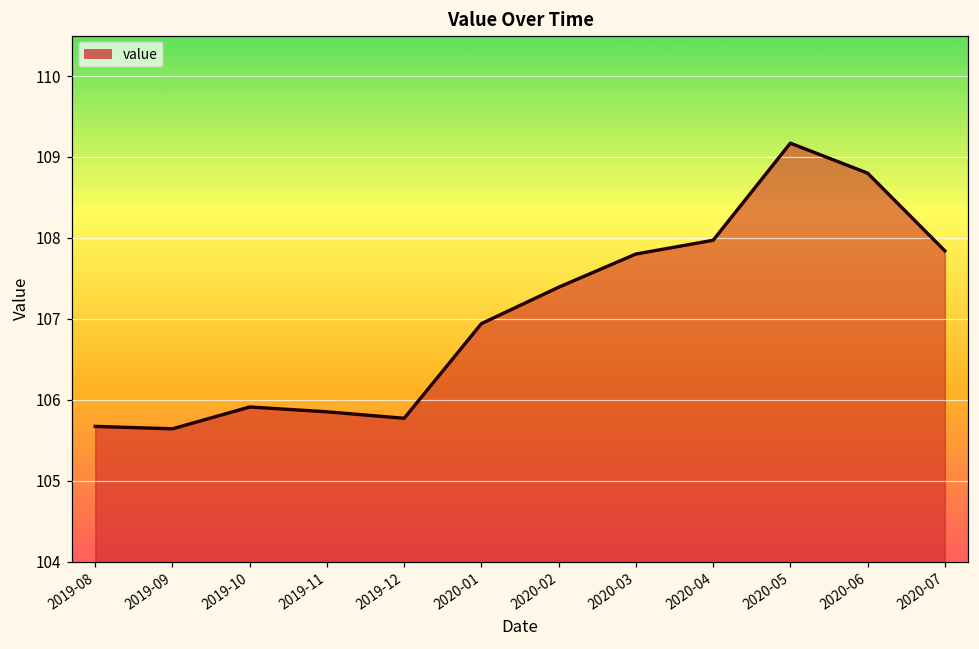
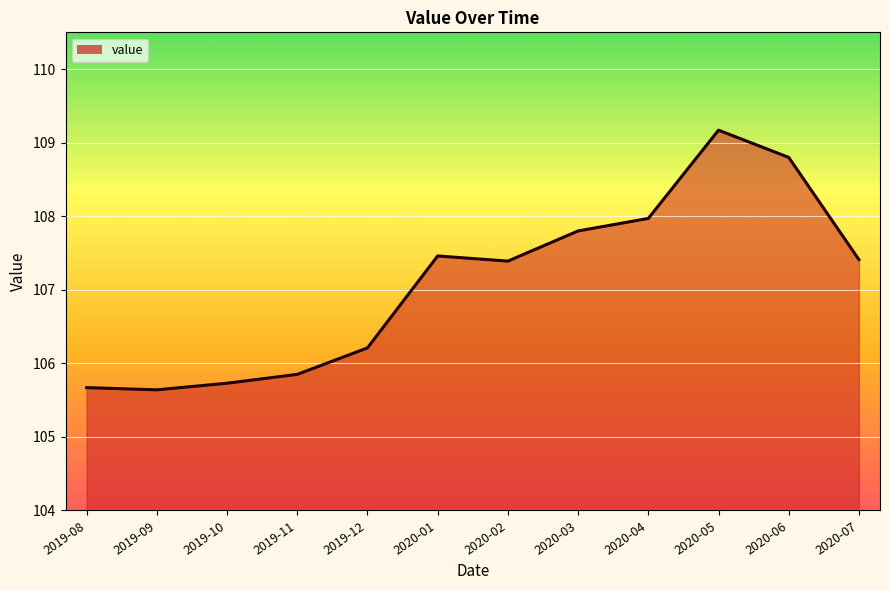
  {
    "2019-08": 105.7,
    "2019-09": 105.6,
-   "2019-10": 105.9,
+   "2019-10": 105.7,
    "2019-11": 105.9,
-   "2019-12": 105.8,
-   "2020-01": 106.9,
+   "2019-12": 106.2,
+   "2020-01": 107.5,
    "2020-02": 107.4,
    "2020-03": 107.8,
    "2020-04": 108.0,
    "2020-05": 109.2,
    "2020-06": 108.8,
-   "2020-07": 107.8
+   "2020-07": 107.4
  }
